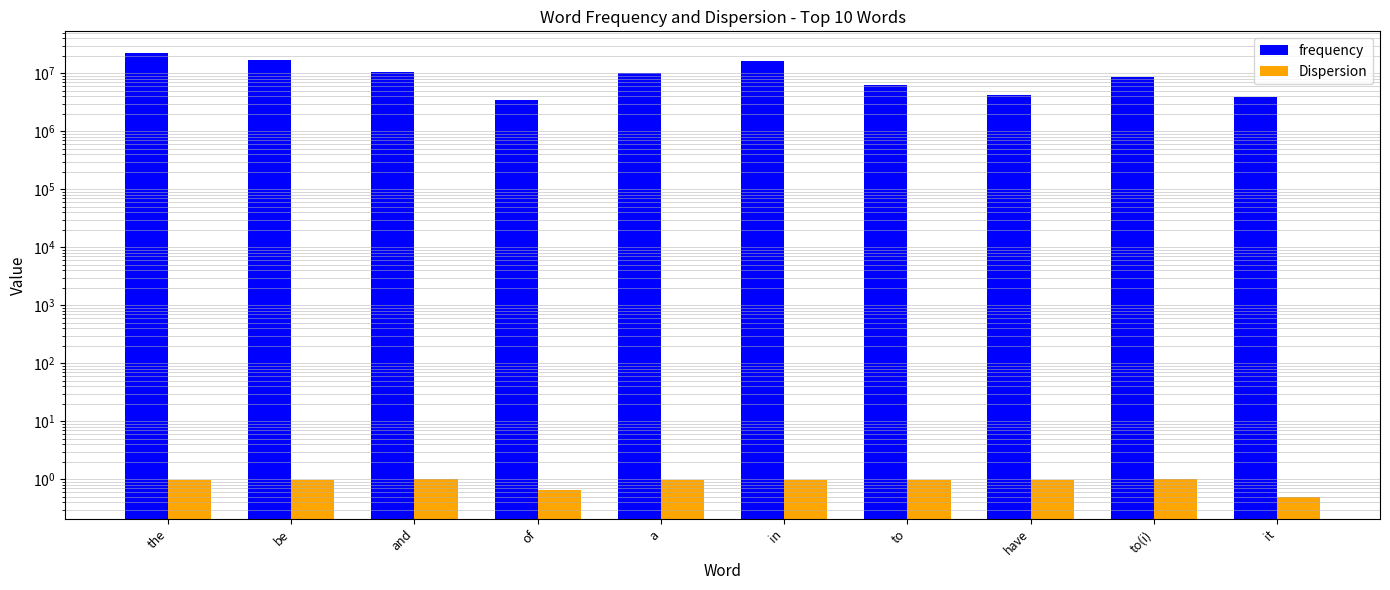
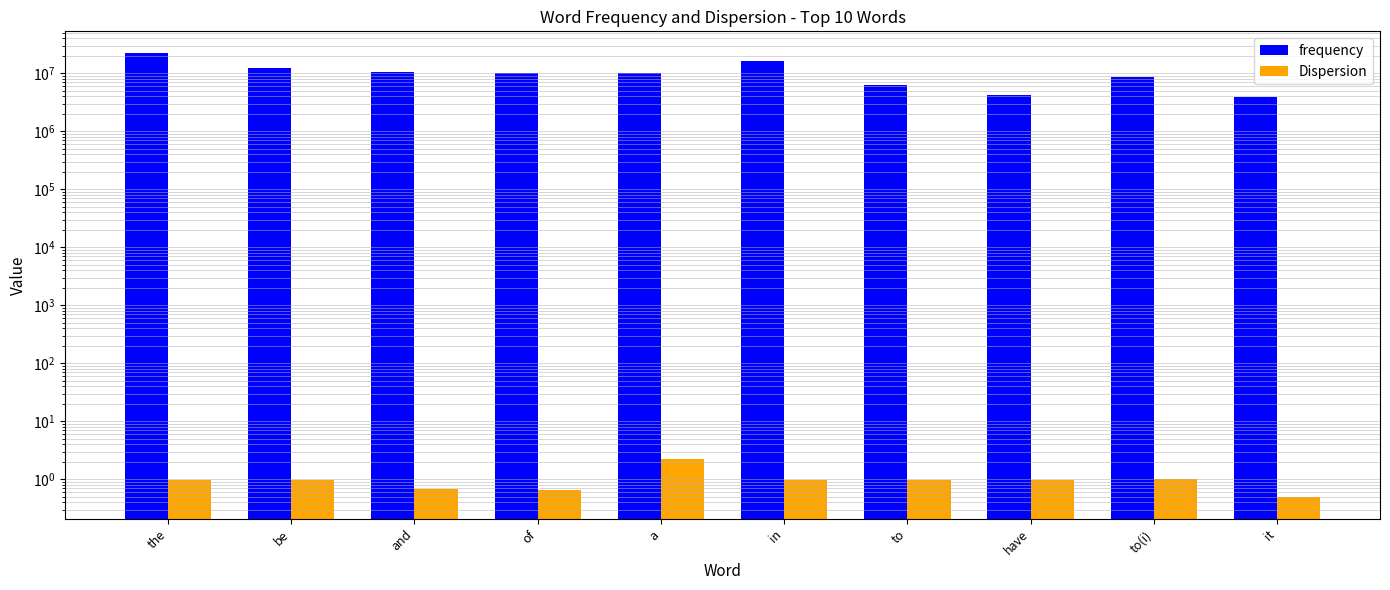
  {
    "frequency": {
      "the": 22000000,
-     "be": 17000000,
+     "be": 13000000,
      "and": 11000000,
-     "of": 3000000,
+     "of": 10000000,
      "a": 10000000,
      "in": 16000000,
      "to": 6000000,
      "have": 4000000,
      "to(i)": 9000000,
      "it": 4000000
    },
    "Dispersion": {
      "the": 1.0,
      "be": 1.0,
-     "and": 1.0,
+     "and": 0.7,
      "of": 0.7,
-     "a": 1.0,
+     "a": 2.3,
      "in": 1.0,
      "to": 1.0,
      "have": 1.0,
      "to(i)": 1.0,
      "it": 0.5
    }
  }
